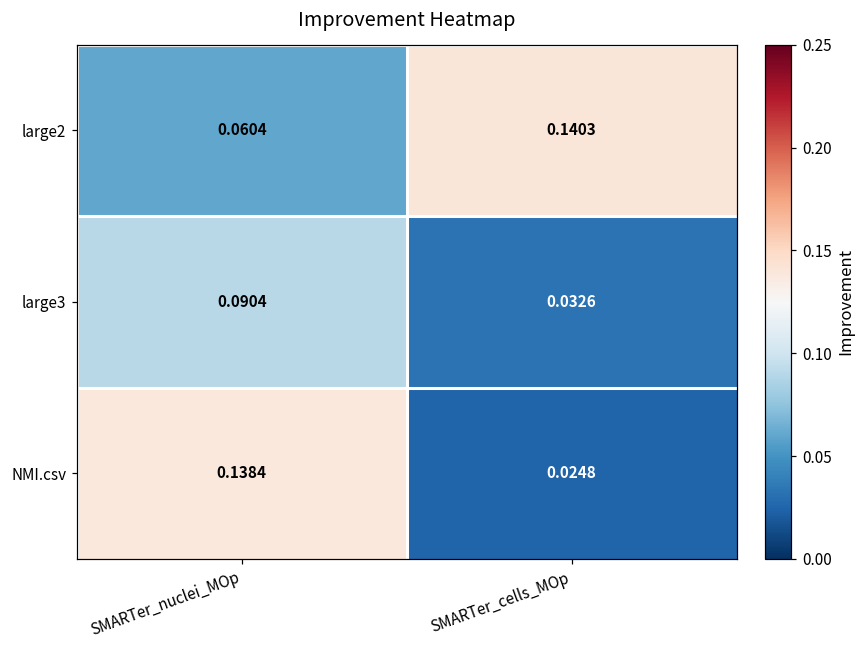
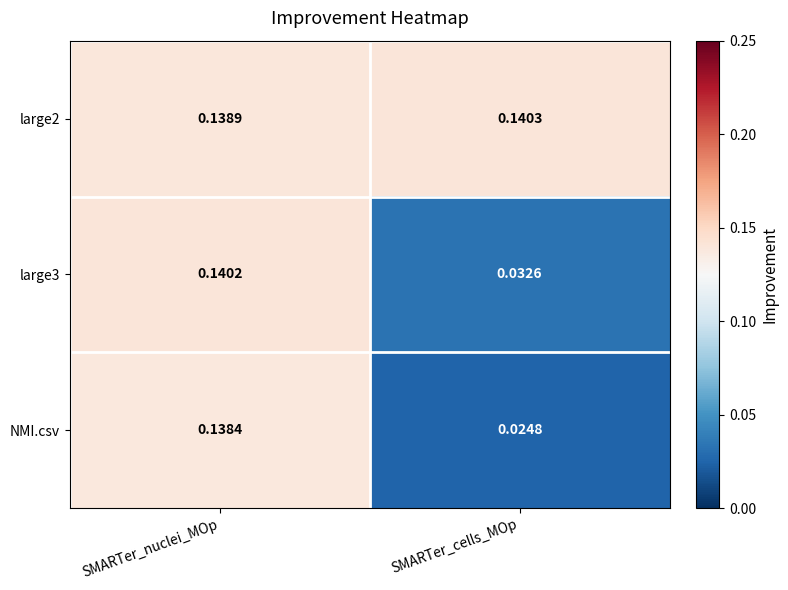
  {
    "large2": {
-     "SMARTer_nuclei_MOp": 0.0604,
+     "SMARTer_nuclei_MOp": 0.1389,
      "SMARTer_cells_MOp": 0.1403
    },
    "large3": {
-     "SMARTer_nuclei_MOp": 0.0904,
+     "SMARTer_nuclei_MOp": 0.1402,
      "SMARTer_cells_MOp": 0.0326
    },
    "NMI.csv": {
      "SMARTer_nuclei_MOp": 0.1384,
      "SMARTer_cells_MOp": 0.0248
    }
  }
